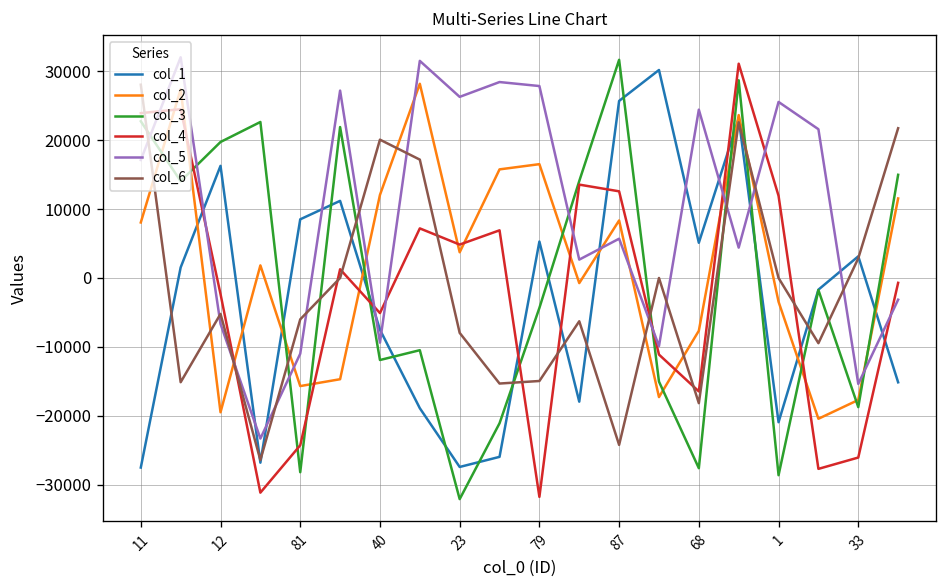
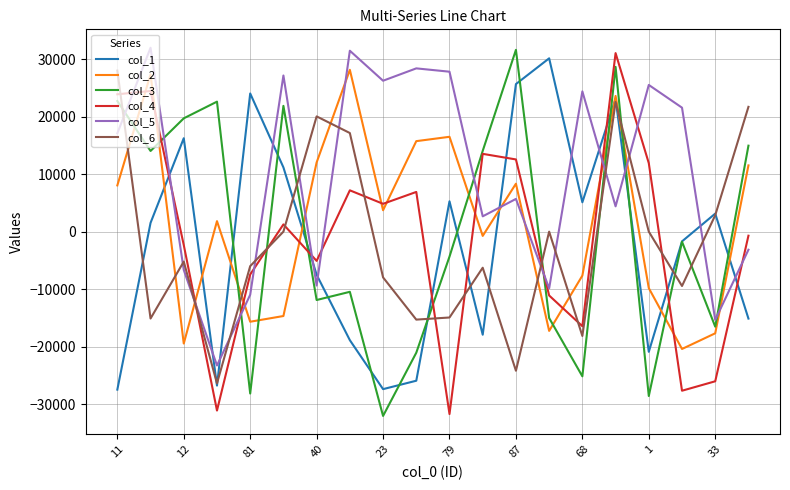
  {
    "col_1": {
      "11": -27000,
      "12": 16000,
-     "81": 9000,
+     "81": 24000,
      "40": -8000,
      "23": -27000,
      "79": 5000,
      "87": 26000,
      "68": 5000,
      "1": -21000
    },
    "col_2": {
      "11": 8000,
      "12": -19000,
      "81": -16000,
      "40": 12000,
      "23": 4000,
      "79": 17000,
      "87": 8000,
      "68": -8000,
-     "1": -3000,
+     "1": -10000,
      "33": -18000
    },
    "col_3": {
      "12": 20000,
      "81": -28000,
      "40": -12000,
      "23": -32000,
      "79": -4000,
      "87": 32000,
-     "68": -28000,
+     "68": -25000,
      "1": -29000,
-     "33": -19000
+     "33": -17000
    },
    "col_4": {
      "12": -2000,
-     "81": -24000,
+     "81": -7000,
      "40": -5000,
      "23": 5000,
      "79": -32000,
      "87": 13000,
      "68": -16000,
      "1": 12000,
      "33": -26000
    },
    "col_5": {
      "12": -7000,
      "81": -11000,
      "40": -9000,
      "23": 26000,
      "79": 28000,
      "87": 6000,
      "68": 24000,
      "1": 26000,
      "33": -15000
    },
    "col_6": {
      "12": -5000,
      "81": -6000,
      "40": 20000,
      "23": -8000,
      "79": -15000,
      "87": -24000,
      "68": -18000,
      "1": 0
    }
  }
